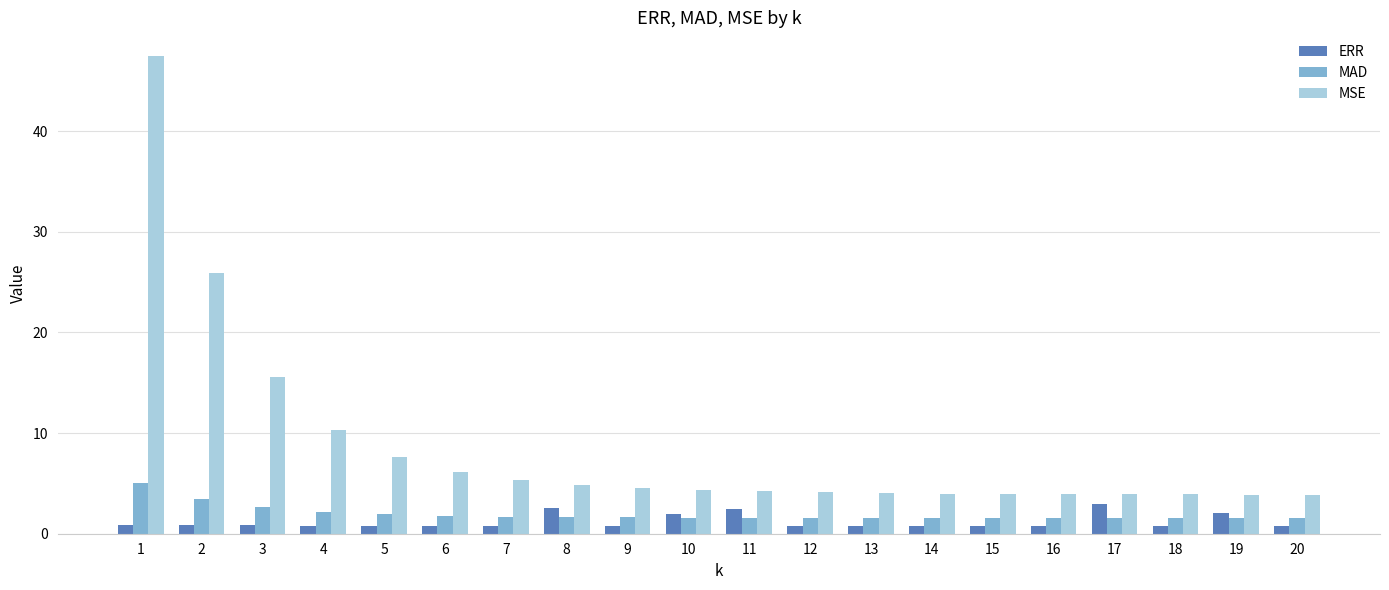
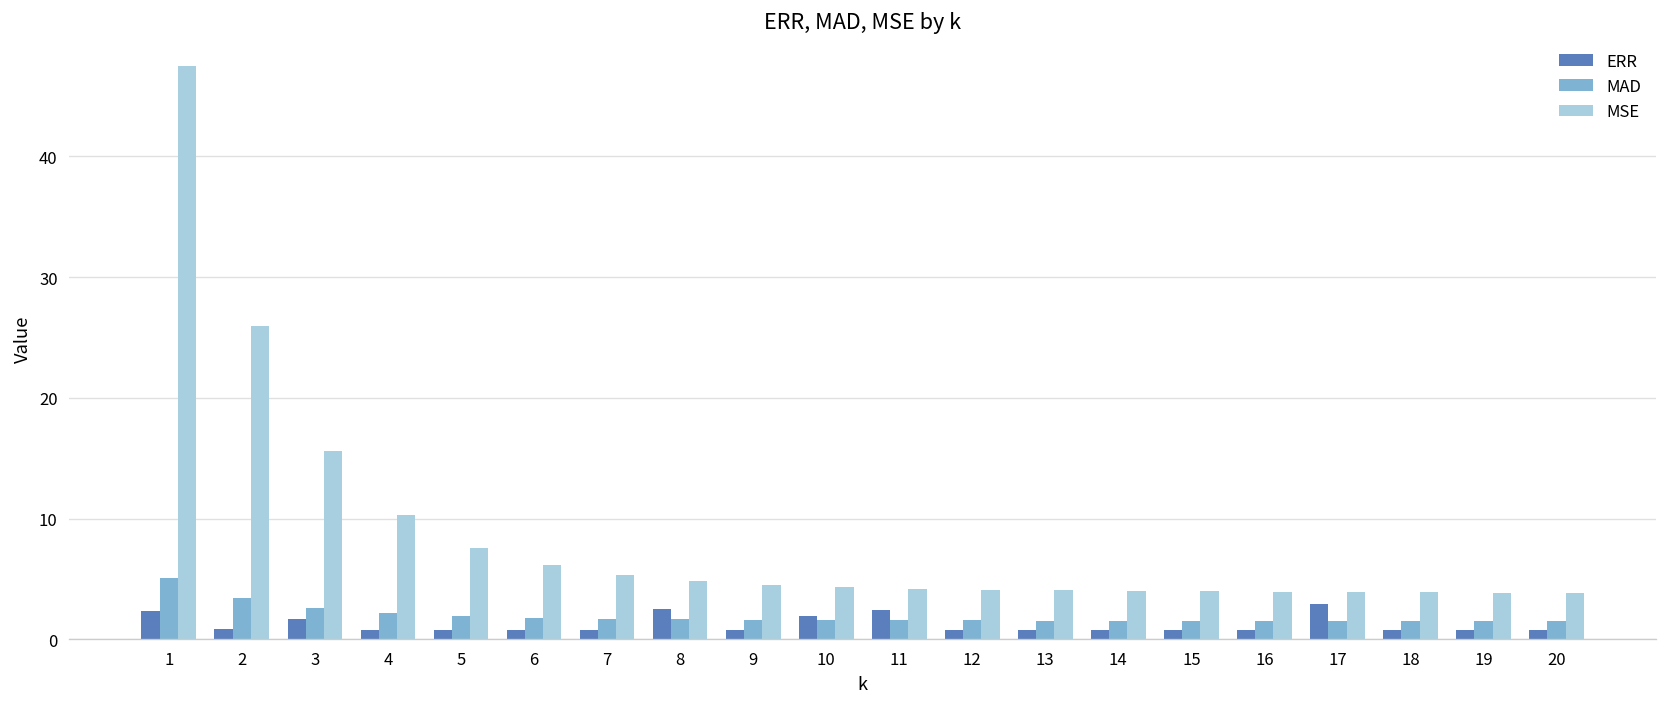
  {
    "ERR": {
-     "1": 0.9,
+     "1": 2.4,
      "2": 0.9,
-     "3": 0.8,
+     "3": 1.7,
      "4": 0.8,
      "5": 0.8,
      "6": 0.8,
      "7": 0.8,
      "8": 2.5,
      "9": 0.8,
      "10": 2.0,
      "11": 2.4,
      "12": 0.8,
      "13": 0.8,
      "14": 0.8,
      "15": 0.8,
      "16": 0.8,
      "17": 2.9,
      "18": 0.8,
-     "19": 2.0,
+     "19": 0.8,
      "20": 0.8
    }
  }
